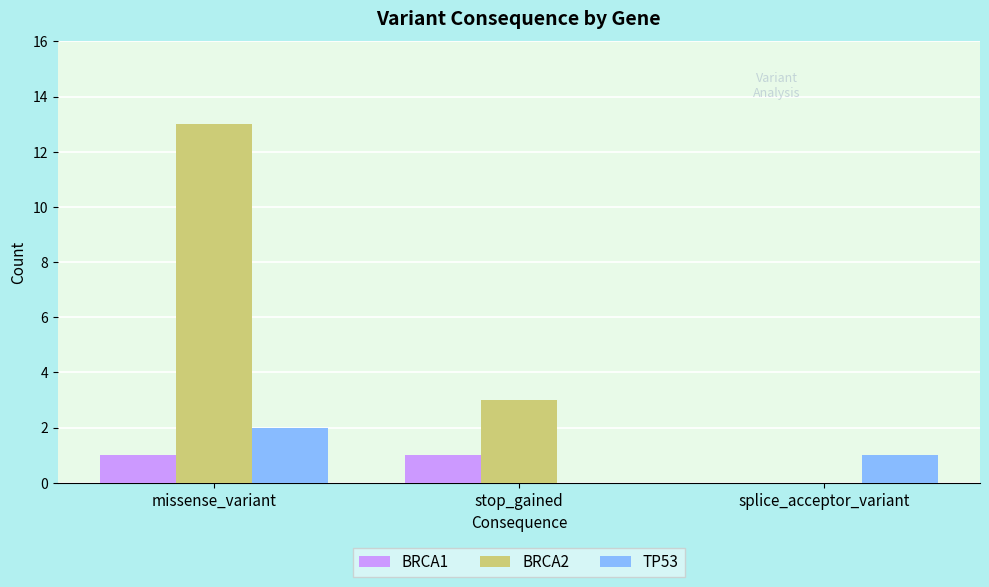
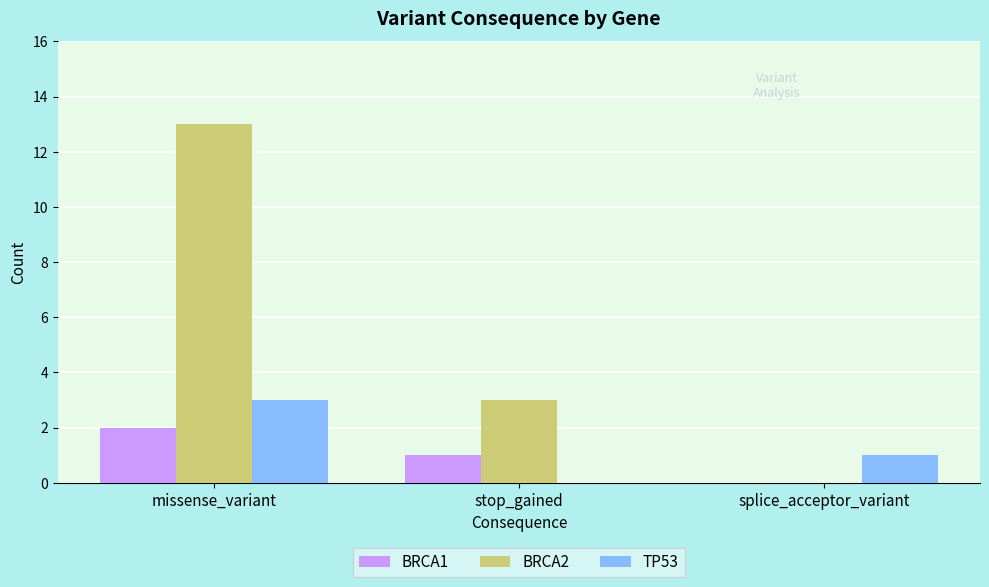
  {
    "BRCA1": {
-     "missense_variant": 1,
+     "missense_variant": 2,
      "stop_gained": 1,
      "splice_acceptor_variant": 0
    },
    "BRCA2": {
      "missense_variant": 13,
      "stop_gained": 3,
      "splice_acceptor_variant": 0
    },
    "TP53": {
-     "missense_variant": 2,
+     "missense_variant": 3,
      "stop_gained": 0,
      "splice_acceptor_variant": 1
    }
  }
